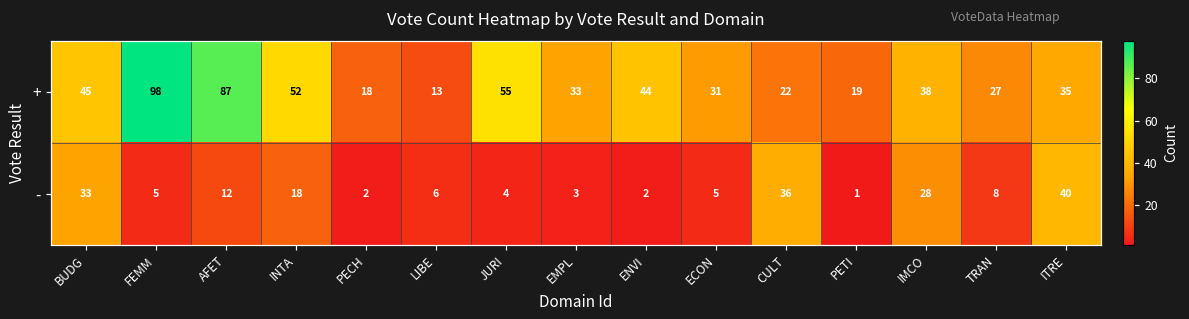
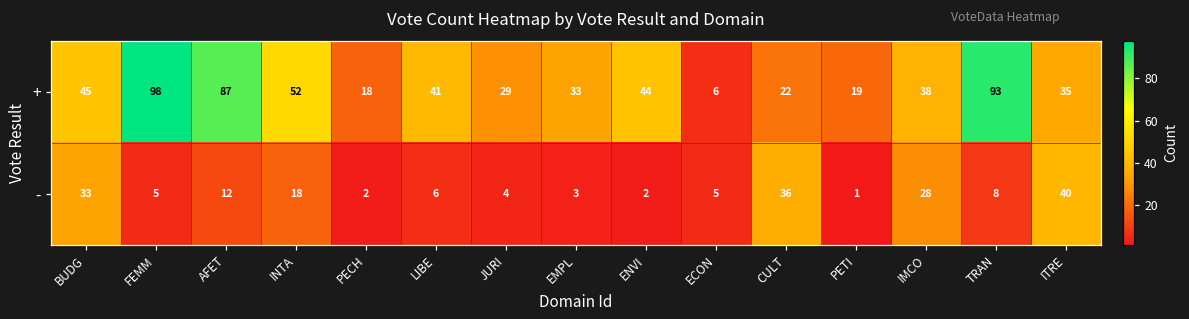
  {
    "+": {
      "BUDG": 45,
      "FEMM": 98,
      "AFET": 87,
      "INTA": 52,
      "PECH": 18,
-     "LIBE": 13,
-     "JURI": 55,
+     "LIBE": 41,
+     "JURI": 29,
      "EMPL": 33,
      "ENVI": 44,
-     "ECON": 31,
+     "ECON": 6,
      "CULT": 22,
      "PETI": 19,
      "IMCO": 38,
-     "TRAN": 27,
+     "TRAN": 93,
      "ITRE": 35
    },
    "-": {
      "BUDG": 33,
      "FEMM": 5,
      "AFET": 12,
      "INTA": 18,
      "PECH": 2,
      "LIBE": 6,
      "JURI": 4,
      "EMPL": 3,
      "ENVI": 2,
      "ECON": 5,
      "CULT": 36,
      "PETI": 1,
      "IMCO": 28,
      "TRAN": 8,
      "ITRE": 40
    }
  }
